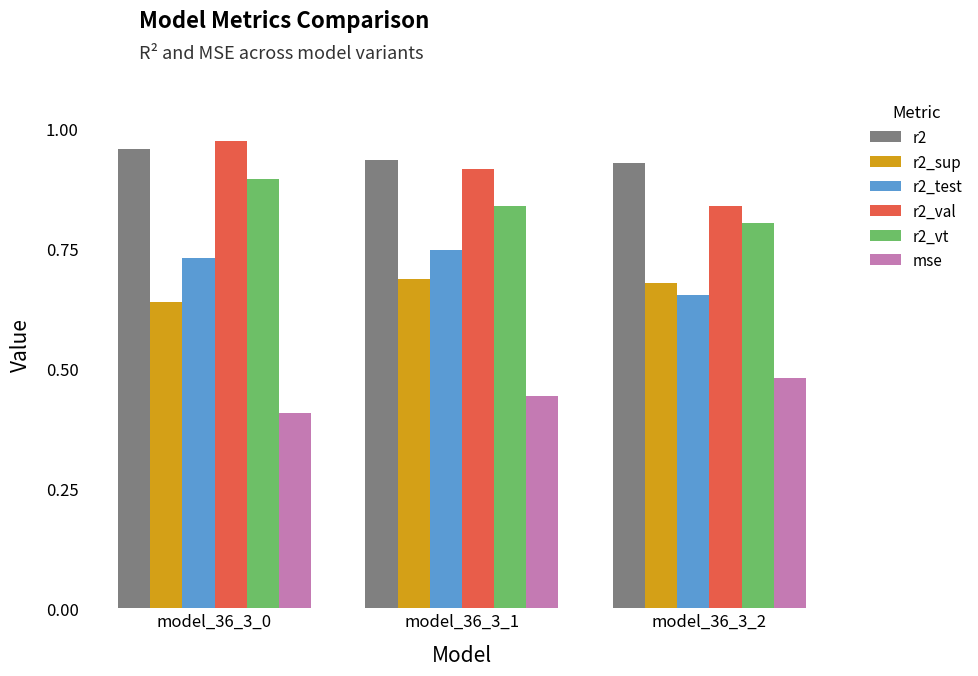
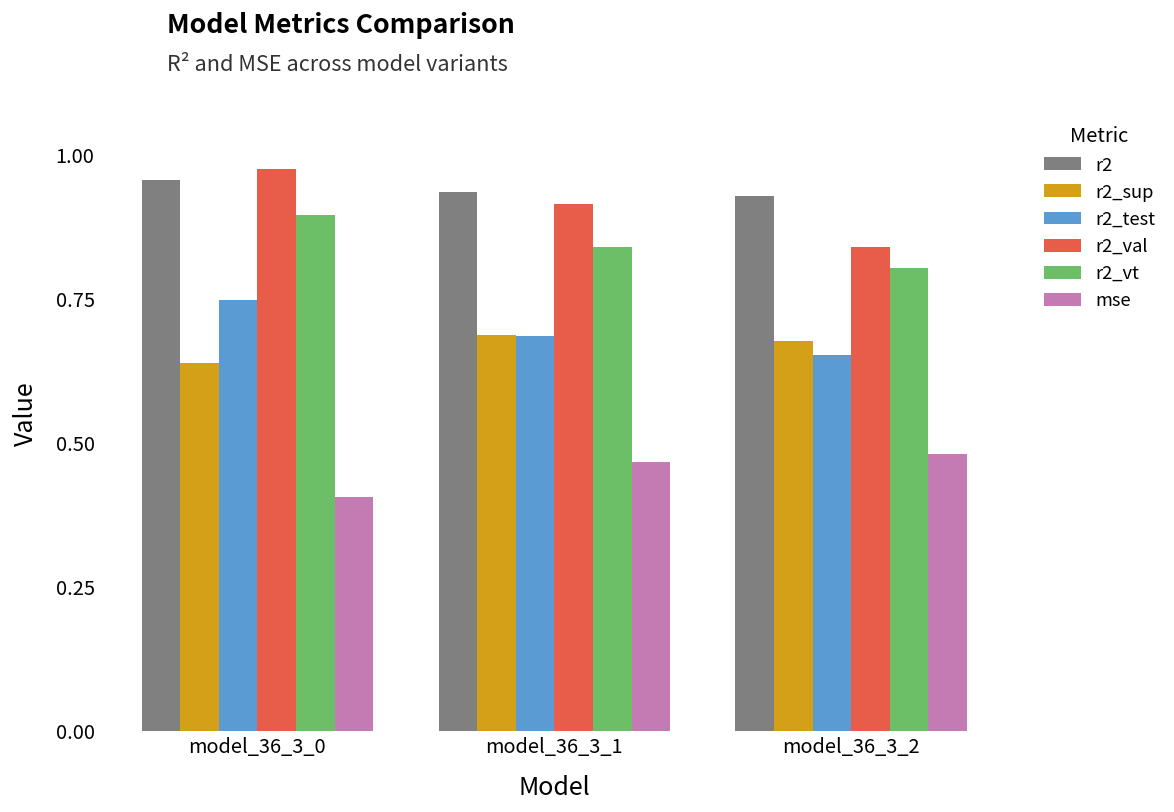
  {
    "r2": {
      "model_36_3_0": 0.96,
      "model_36_3_1": 0.93,
      "model_36_3_2": 0.93
    },
    "r2_sup": {
      "model_36_3_0": 0.64,
      "model_36_3_1": 0.69,
      "model_36_3_2": 0.68
    },
    "r2_test": {
-     "model_36_3_0": 0.73,
-     "model_36_3_1": 0.75,
+     "model_36_3_0": 0.75,
+     "model_36_3_1": 0.68,
      "model_36_3_2": 0.65
    },
    "r2_val": {
      "model_36_3_0": 0.97,
      "model_36_3_1": 0.91,
      "model_36_3_2": 0.84
    },
    "r2_vt": {
      "model_36_3_0": 0.89,
      "model_36_3_1": 0.84,
      "model_36_3_2": 0.80
    },
    "mse": {
      "model_36_3_0": 0.41,
-     "model_36_3_1": 0.44,
+     "model_36_3_1": 0.47,
      "model_36_3_2": 0.48
    }
  }
